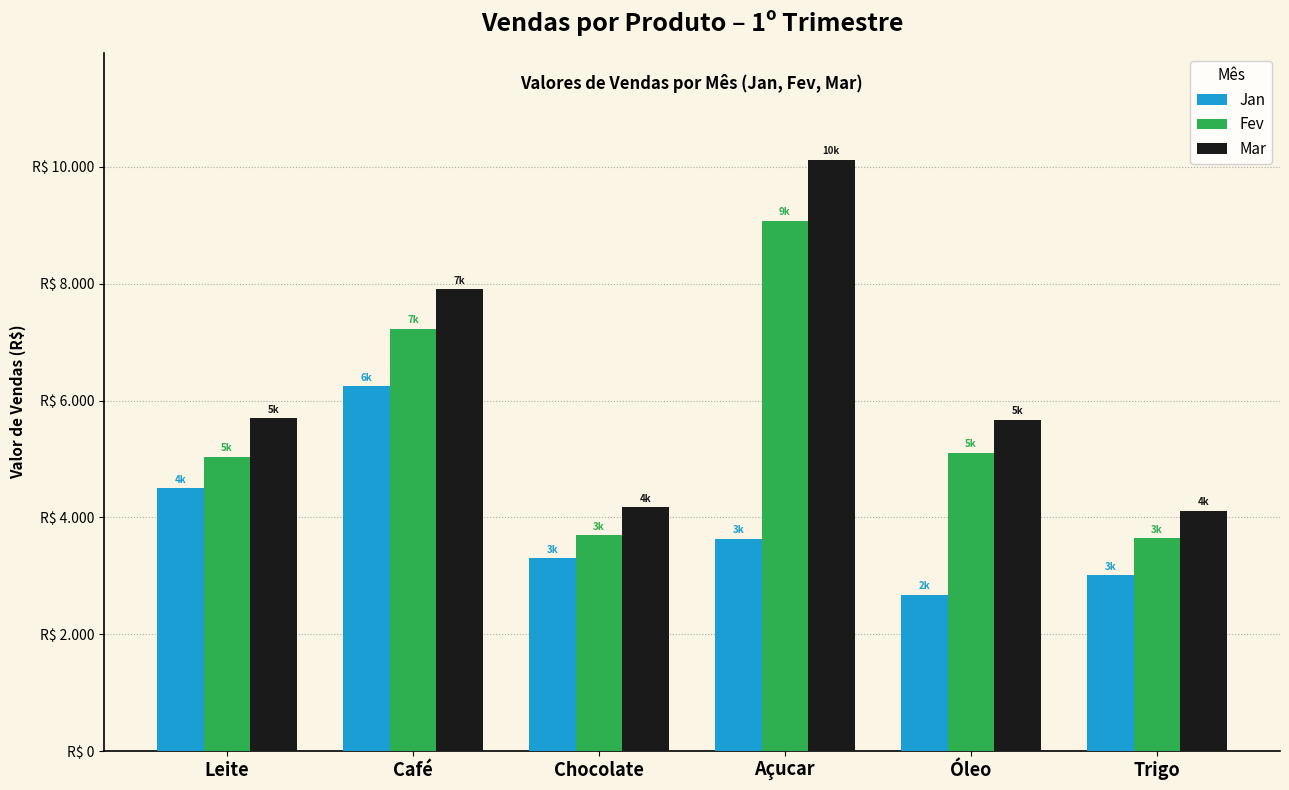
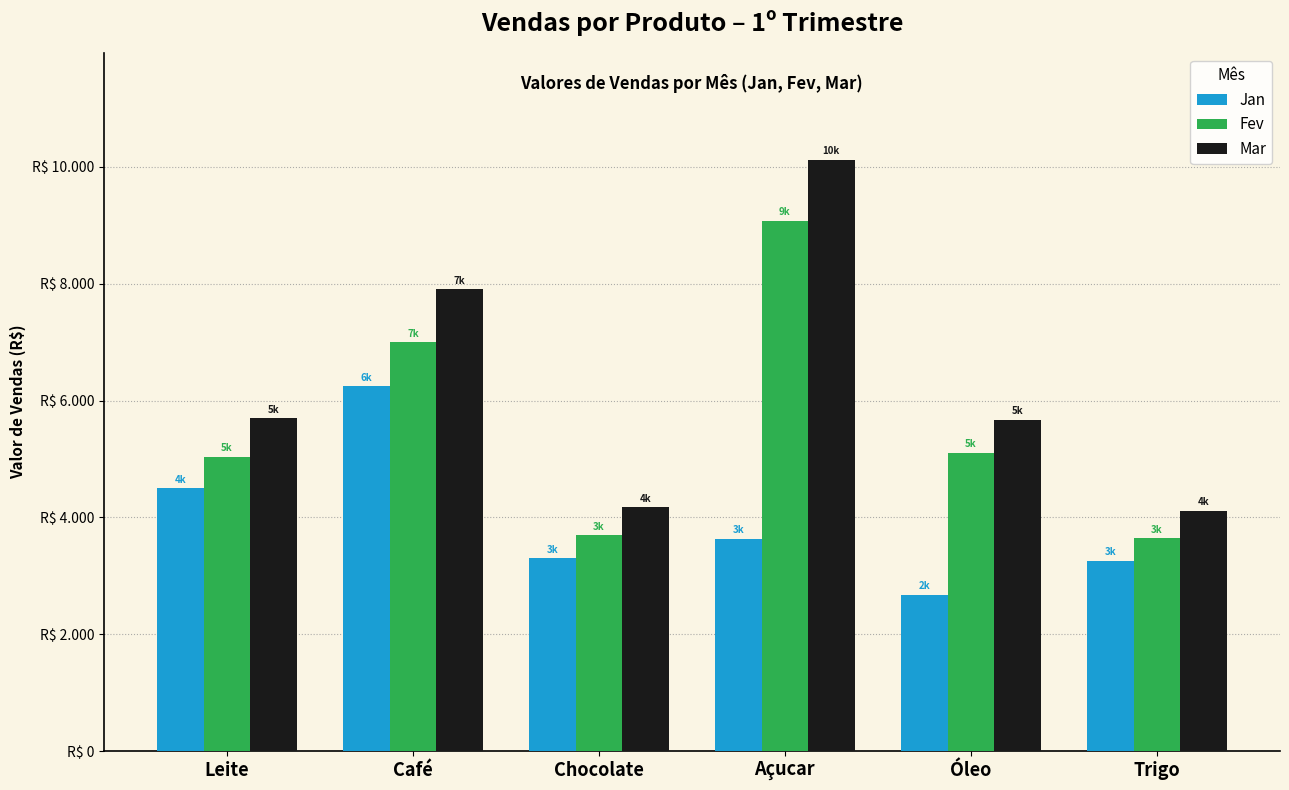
  {
    "Jan": {
-     "Trigo": "R$ 3.0"
+     "Trigo": "R$ 3.3"
    },
    "Fev": {
-     "Café": "R$ 7.2"
+     "Café": "R$ 7.0"
    },
    "Mar": {
      "Chocolate": "4k",
      "Açucar": "10k",
      "Trigo": "4k"
    }
  }
